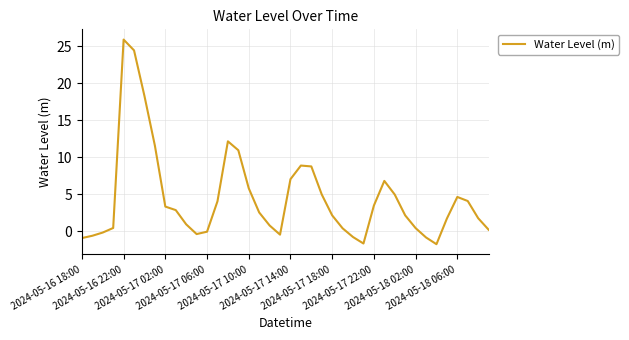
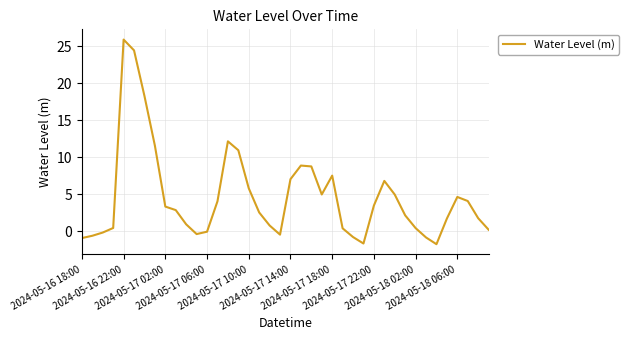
  {
    "2024-05-16 18:00": -1,
    "2024-05-16 22:00": 26,
    "2024-05-17 02:00": 3,
    "2024-05-17 06:00": 0,
    "2024-05-17 10:00": 6,
    "2024-05-17 14:00": 7,
-   "2024-05-17 18:00": 2,
+   "2024-05-17 18:00": 8,
    "2024-05-17 22:00": 3,
    "2024-05-18 02:00": 0,
    "2024-05-18 06:00": 5
  }
